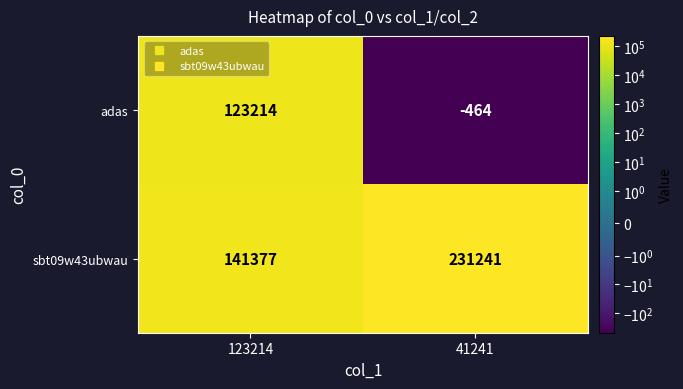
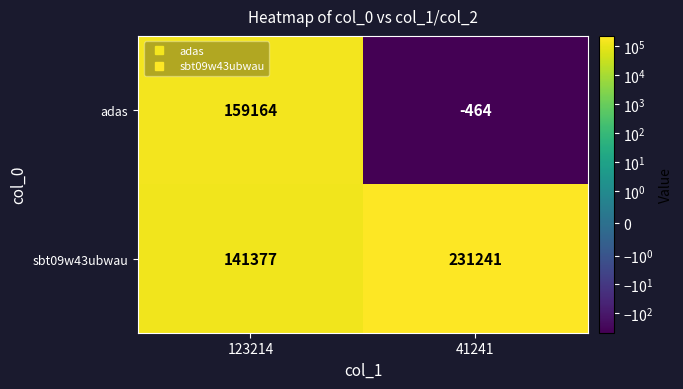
  {
    "adas": {
-     "123214": 123214,
+     "123214": 159164,
      "41241": -464
    },
    "sbt09w43ubwau": {
      "123214": 141377,
      "41241": 231241
    }
  }
